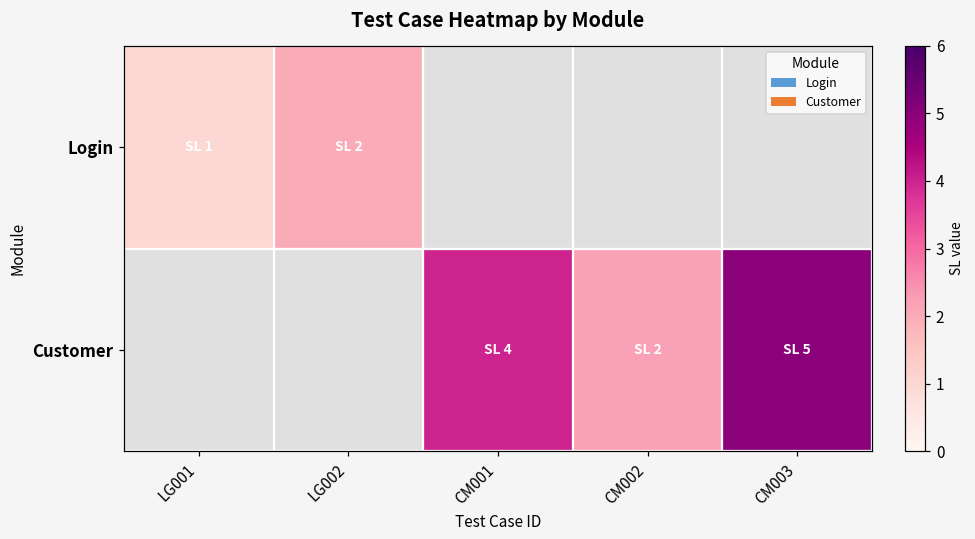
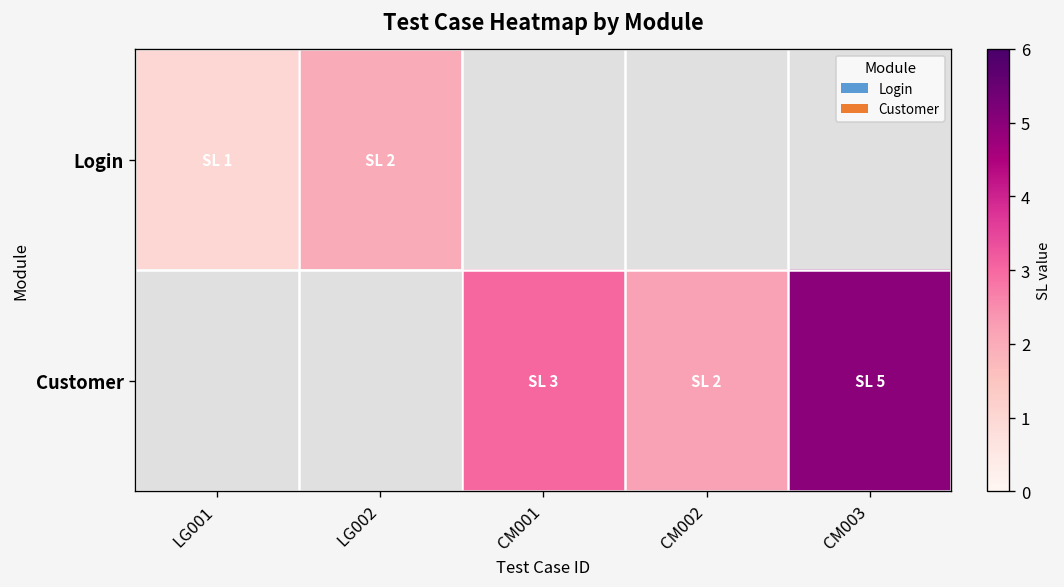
  {
    "Login": {
      "LG002": 2
    },
    "Customer": {
-     "CM001": 4,
+     "CM001": 3,
      "CM002": 2,
      "CM003": 5
    }
  }
